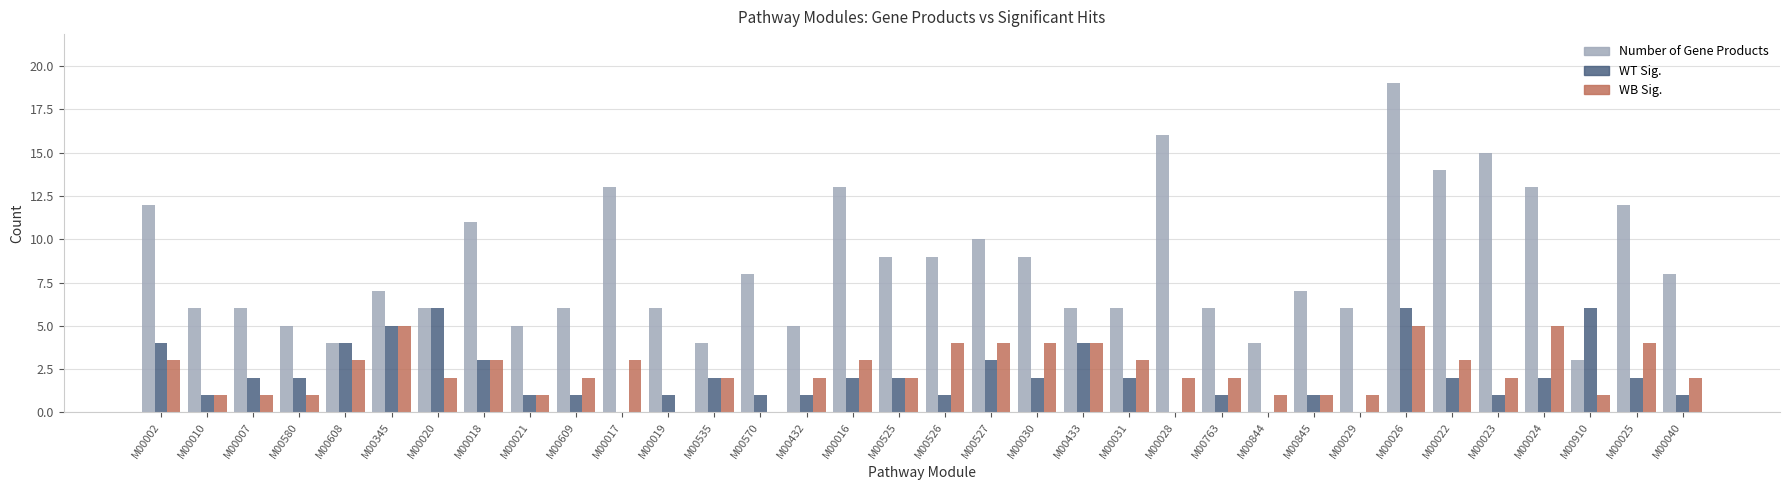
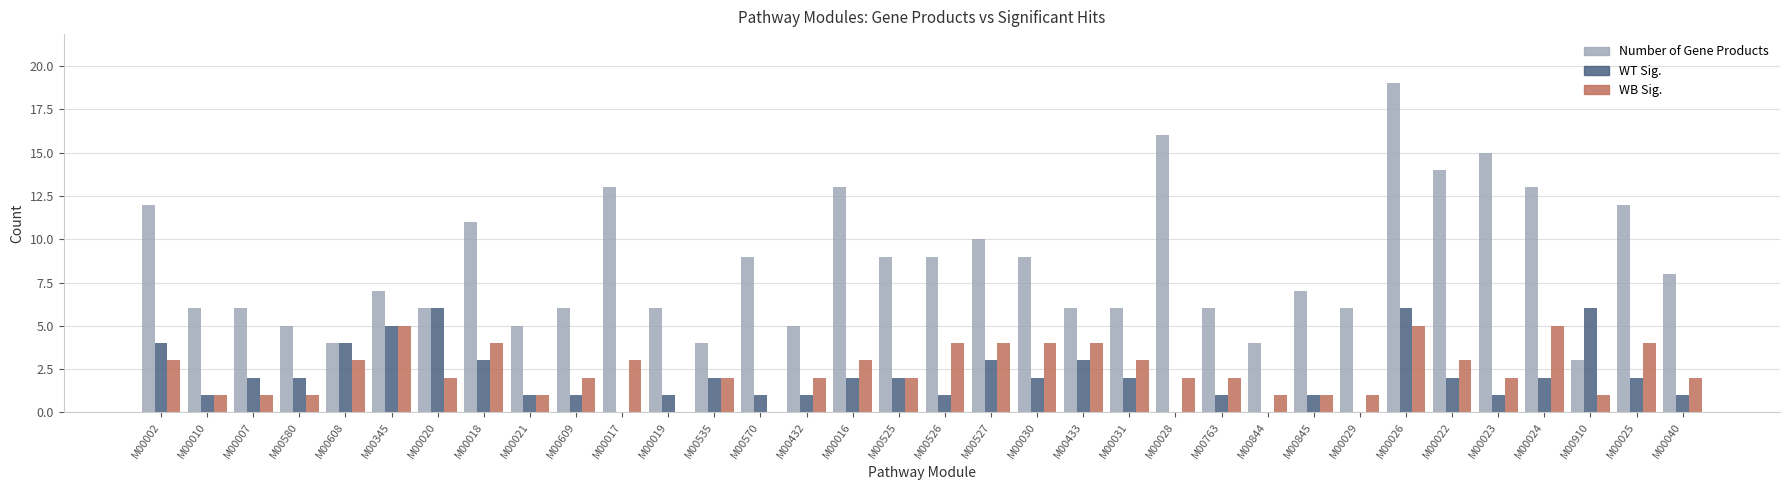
  {
    "Number of Gene Products": {
      "M00002": 12,
      "M00010": 6,
      "M00007": 6,
      "M00580": 5,
      "M00608": 4,
      "M00345": 7,
      "M00020": 6,
      "M00018": 11,
      "M00021": 5,
      "M00609": 6,
      "M00017": 13,
      "M00019": 6,
      "M00535": 4,
-     "M00570": 8,
+     "M00570": 9,
      "M00432": 5,
      "M00016": 13,
      "M00525": 9,
      "M00526": 9,
      "M00527": 10,
      "M00030": 9,
      "M00433": 6,
      "M00031": 6,
      "M00028": 16,
      "M00763": 6,
      "M00844": 4,
      "M00845": 7,
      "M00029": 6,
      "M00026": 19,
      "M00022": 14,
      "M00023": 15,
      "M00024": 13,
      "M00910": 3,
      "M00025": 12,
      "M00040": 8
    },
    "WT Sig.": {
      "M00002": 4,
      "M00010": 1,
      "M00007": 2,
      "M00580": 2,
      "M00608": 4,
      "M00345": 5,
      "M00020": 6,
      "M00018": 3,
      "M00021": 1,
      "M00609": 1,
      "M00017": 0,
      "M00019": 1,
      "M00535": 2,
      "M00570": 1,
      "M00432": 1,
      "M00016": 2,
      "M00525": 2,
      "M00526": 1,
      "M00527": 3,
      "M00030": 2,
-     "M00433": 4,
+     "M00433": 3,
      "M00031": 2,
      "M00028": 0,
      "M00763": 1,
      "M00844": 0,
      "M00845": 1,
      "M00029": 0,
      "M00026": 6,
      "M00022": 2,
      "M00023": 1,
      "M00024": 2,
      "M00910": 6,
      "M00025": 2,
      "M00040": 1
    },
    "WB Sig.": {
      "M00002": 3,
      "M00010": 1,
      "M00007": 1,
      "M00580": 1,
      "M00608": 3,
      "M00345": 5,
      "M00020": 2,
-     "M00018": 3,
+     "M00018": 4,
      "M00021": 1,
      "M00609": 2,
      "M00017": 3,
      "M00019": 0,
      "M00535": 2,
      "M00570": 0,
      "M00432": 2,
      "M00016": 3,
      "M00525": 2,
      "M00526": 4,
      "M00527": 4,
      "M00030": 4,
      "M00433": 4,
      "M00031": 3,
      "M00028": 2,
      "M00763": 2,
      "M00844": 1,
      "M00845": 1,
      "M00029": 1,
      "M00026": 5,
      "M00022": 3,
      "M00023": 2,
      "M00024": 5,
      "M00910": 1,
      "M00025": 4,
      "M00040": 2
    }
  }
